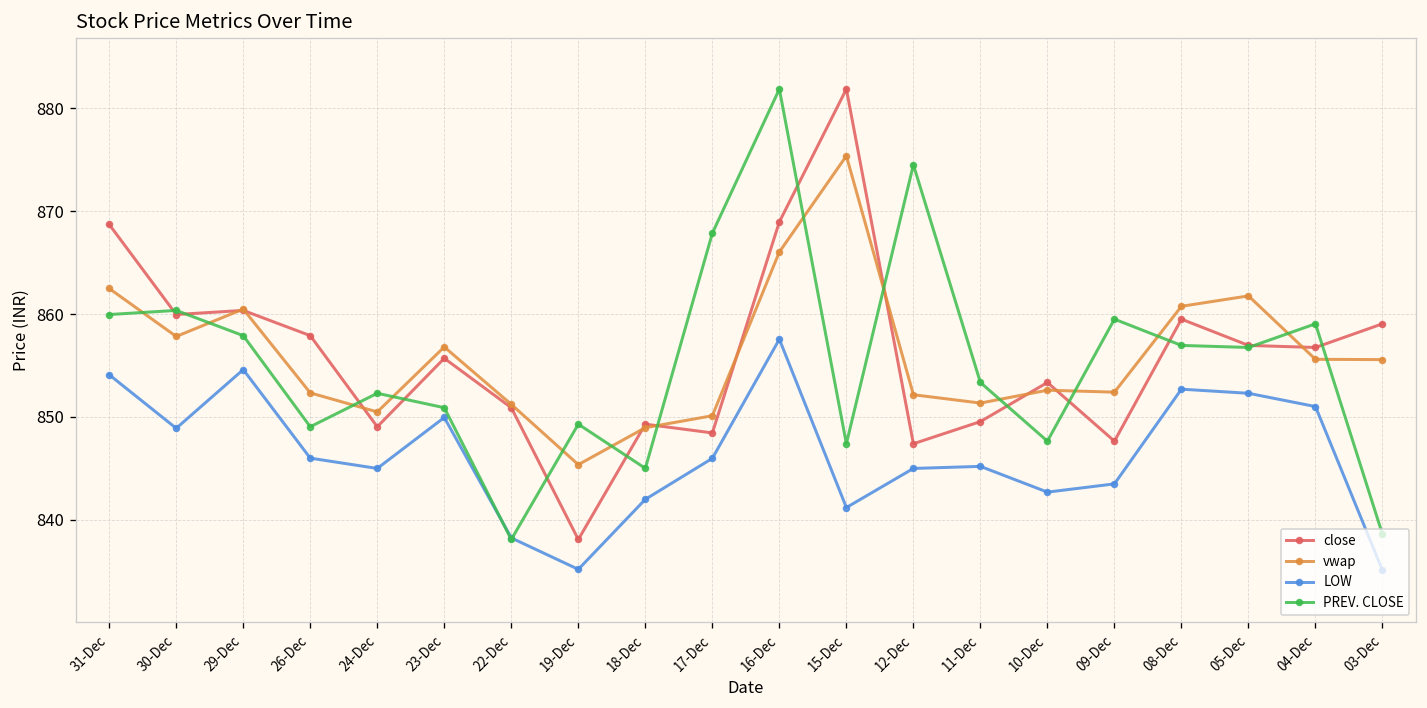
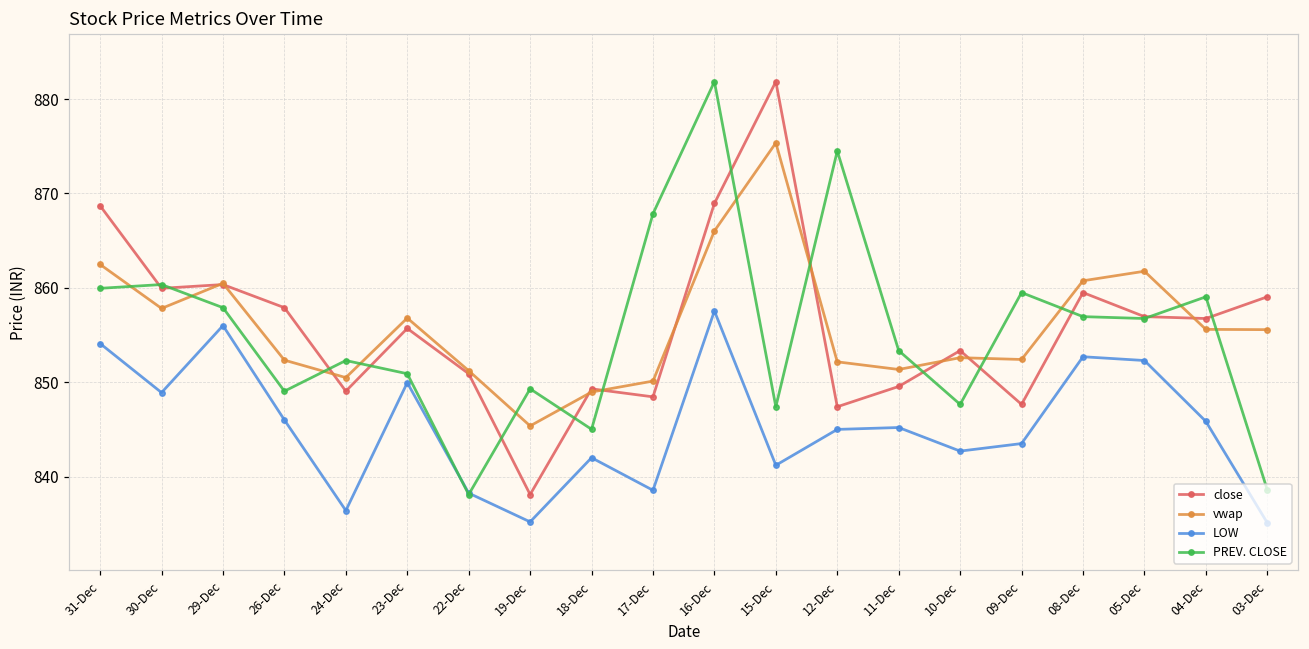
  {
    "LOW": {
      "31-Dec": 854,
      "30-Dec": 849,
-     "29-Dec": 855,
+     "29-Dec": 856,
      "26-Dec": 846,
-     "24-Dec": 845,
+     "24-Dec": 836,
      "23-Dec": 850,
      "19-Dec": 835,
      "18-Dec": 842,
-     "17-Dec": 846,
+     "17-Dec": 839,
      "16-Dec": 858,
      "15-Dec": 841,
      "12-Dec": 845,
      "11-Dec": 845,
      "10-Dec": 843,
      "09-Dec": 844,
      "08-Dec": 853,
      "05-Dec": 852,
-     "04-Dec": 851
+     "04-Dec": 846
    },
    "PREV. CLOSE": {
      "31-Dec": 860,
      "30-Dec": 860,
      "29-Dec": 858,
      "26-Dec": 849,
      "24-Dec": 852,
      "23-Dec": 851,
      "19-Dec": 849,
      "18-Dec": 845,
      "17-Dec": 868,
      "16-Dec": 882,
      "15-Dec": 847,
      "12-Dec": 875,
      "11-Dec": 853,
      "10-Dec": 848,
      "09-Dec": 860,
      "08-Dec": 857,
      "04-Dec": 859,
      "03-Dec": 839
    }
  }
